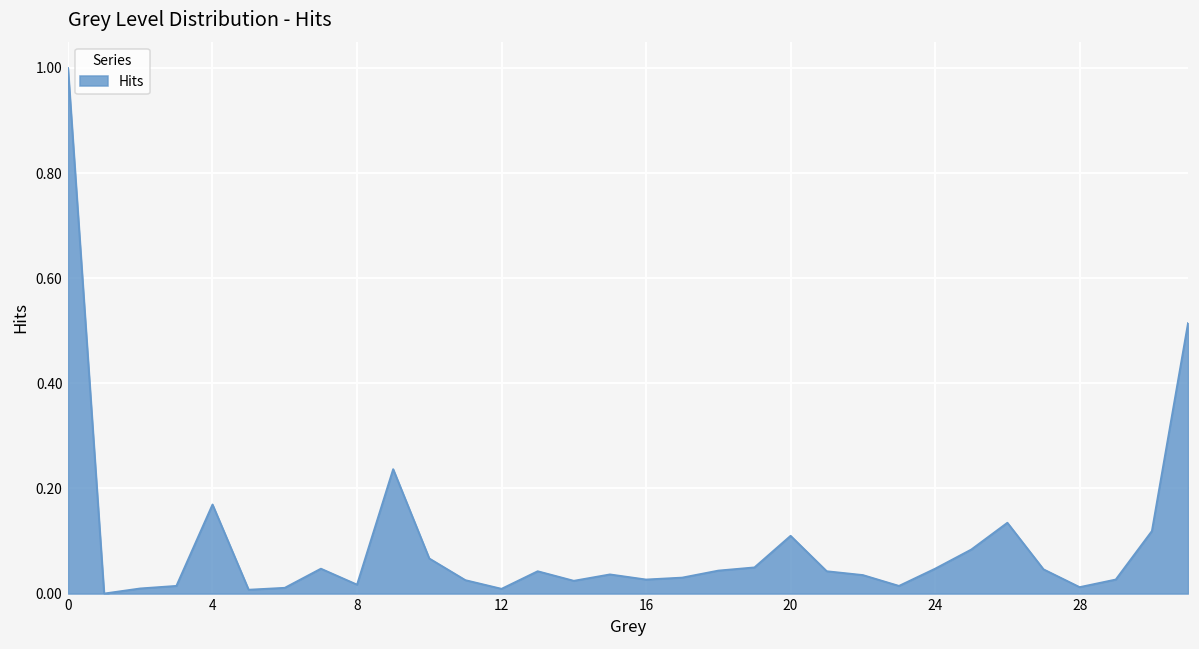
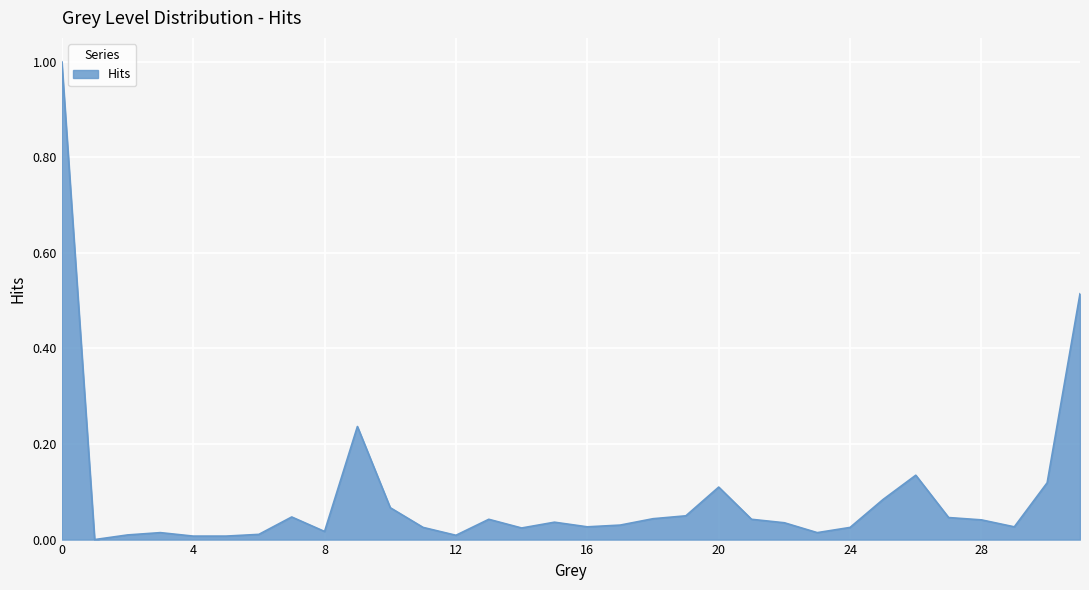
  {
    "0": 1.00,
-   "4": 0.17,
+   "4": 0.01,
    "8": 0.02,
    "12": 0.01,
    "16": 0.03,
    "20": 0.11,
-   "24": 0.05,
-   "28": 0.01
+   "24": 0.03,
+   "28": 0.04
  }
